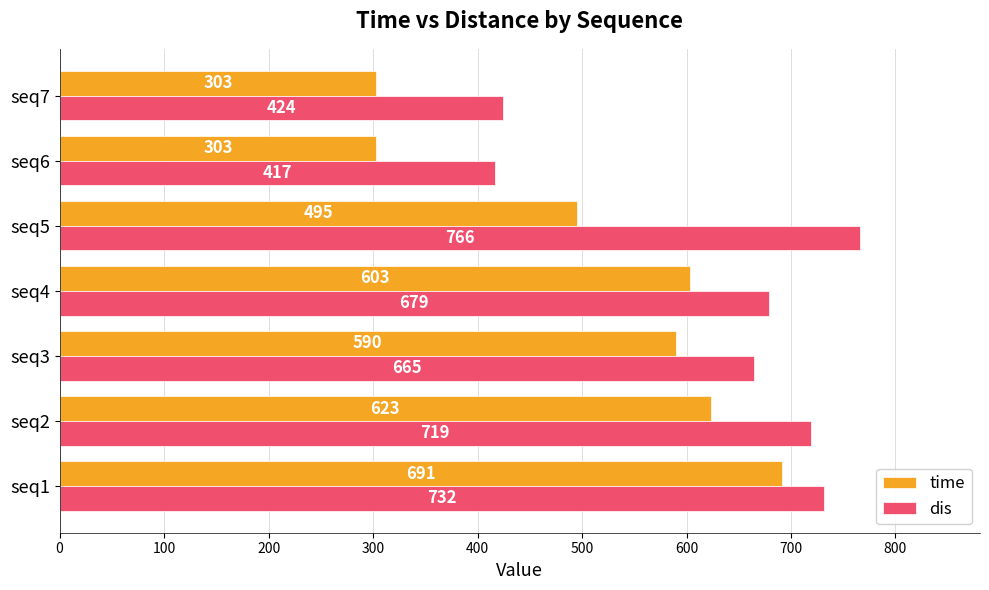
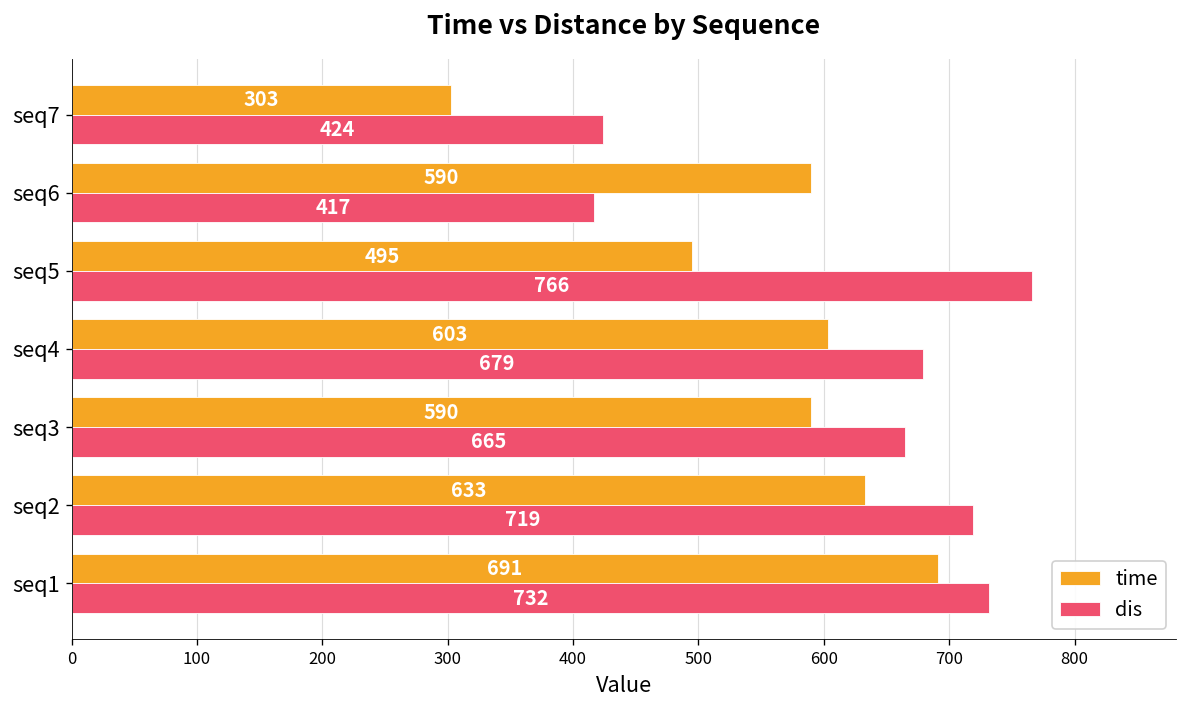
  {
    "time": {
      "seq7": 303,
-     "seq6": 303,
+     "seq6": 590,
      "seq5": 495,
      "seq4": 603,
      "seq3": 590,
-     "seq2": 623,
+     "seq2": 633,
      "seq1": 691
    },
    "dis": {
      "seq7": 424,
      "seq6": 417,
      "seq5": 766,
      "seq4": 679,
      "seq3": 665,
      "seq2": 719,
      "seq1": 732
    }
  }
